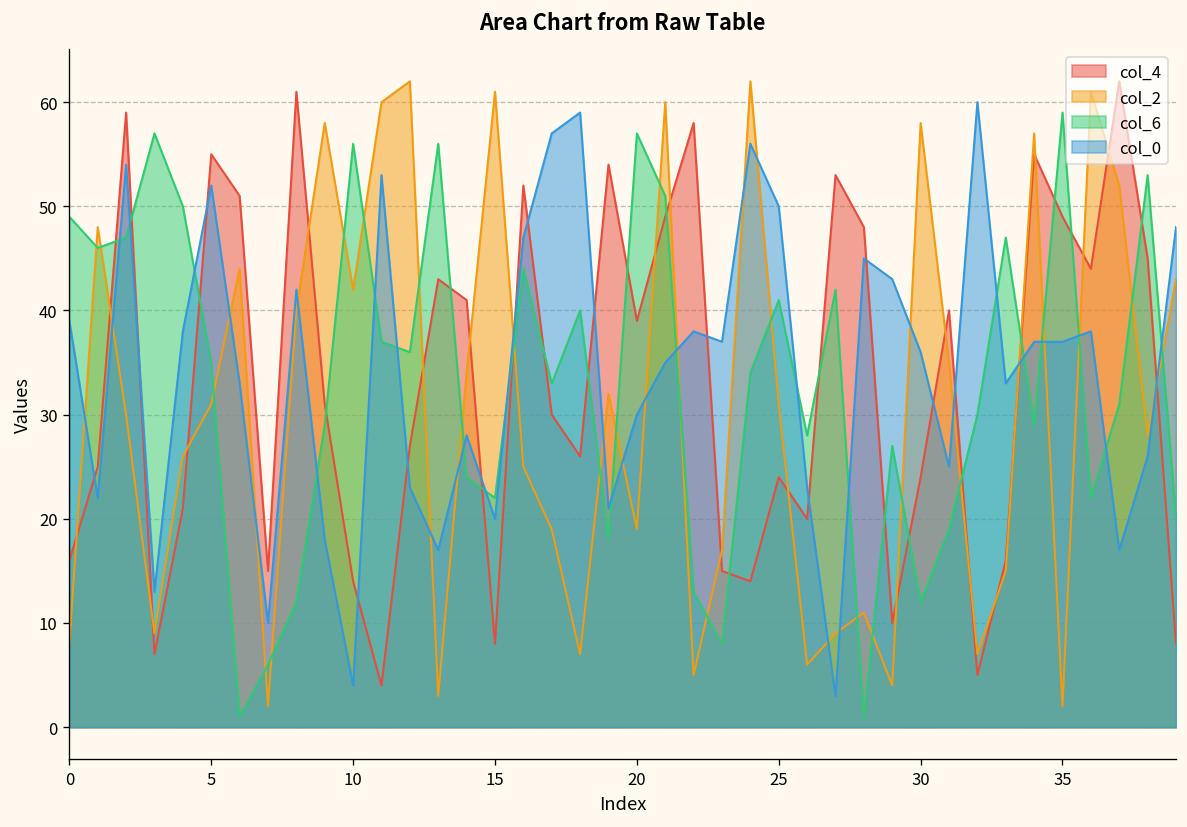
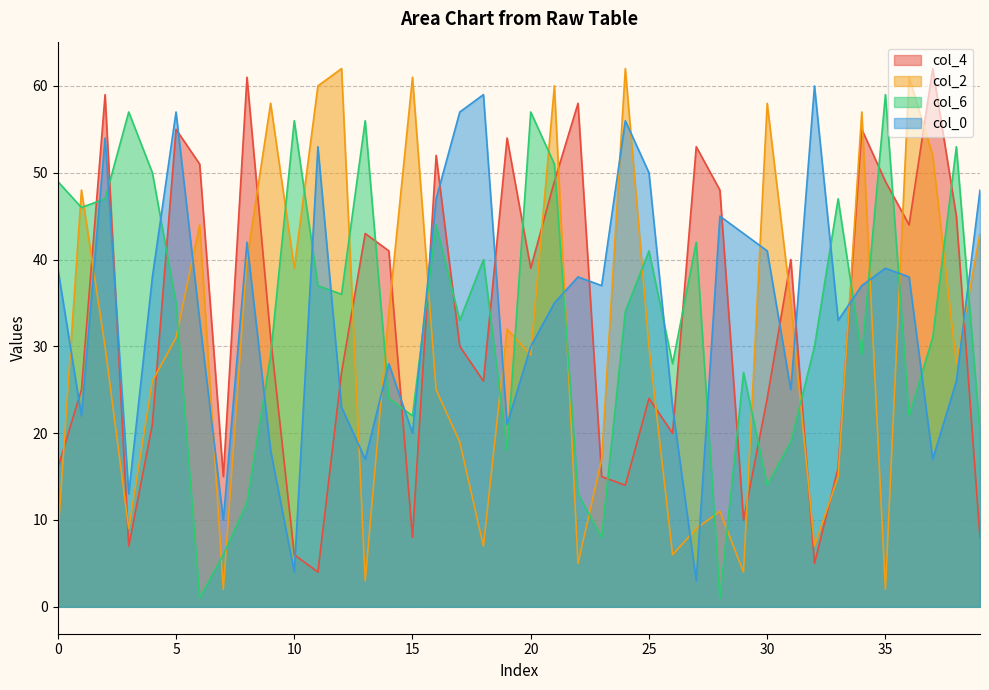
  {
    "col_4": {
      "0": 16,
      "5": 55,
-     "10": 14,
+     "10": 6,
      "15": 8,
      "20": 39,
      "25": 24,
      "30": 24,
      "35": 49
    },
    "col_2": {
      "0": 8,
      "5": 31,
-     "10": 42,
+     "10": 39,
      "15": 61,
-     "20": 19,
-     "25": 31,
+     "20": 29,
+     "25": 30,
      "30": 58,
      "35": 2
    },
    "col_6": {
      "0": 49,
      "5": 35,
      "10": 56,
      "15": 22,
      "20": 57,
      "25": 41,
-     "30": 12,
+     "30": 14,
      "35": 59
    },
    "col_0": {
      "0": 39,
-     "5": 52,
+     "5": 57,
      "10": 4,
      "15": 20,
      "20": 30,
      "25": 50,
-     "30": 36,
-     "35": 37
+     "30": 41,
+     "35": 39
    }
  }
